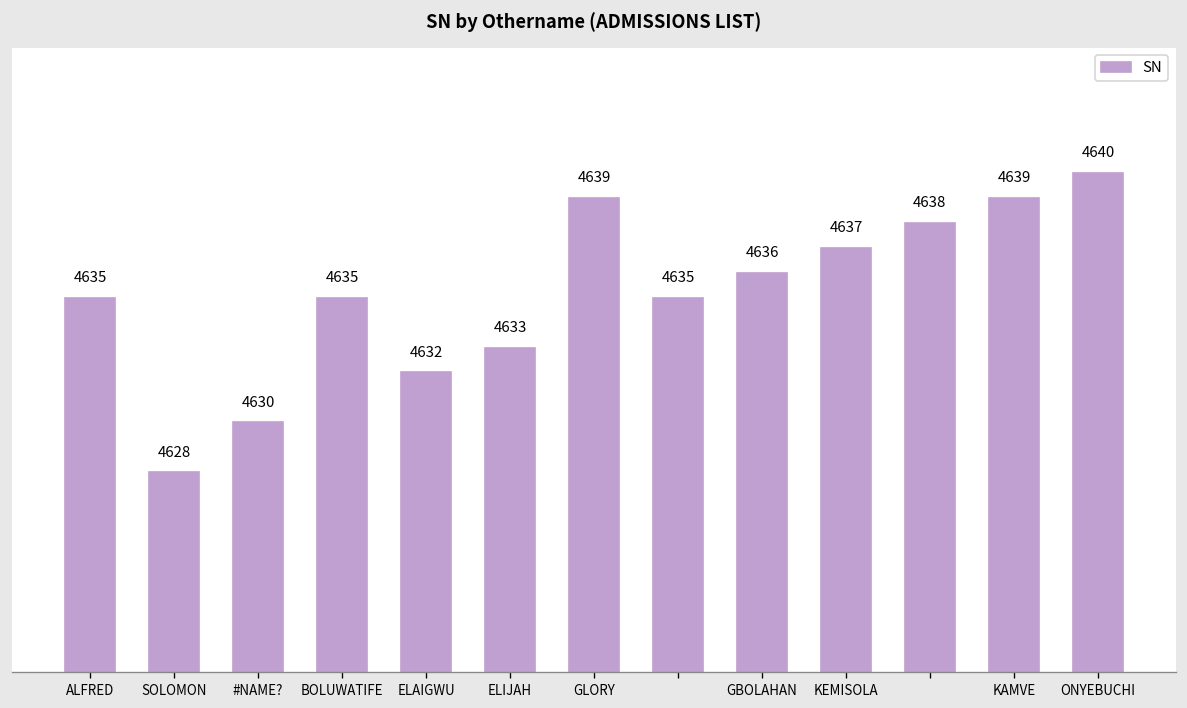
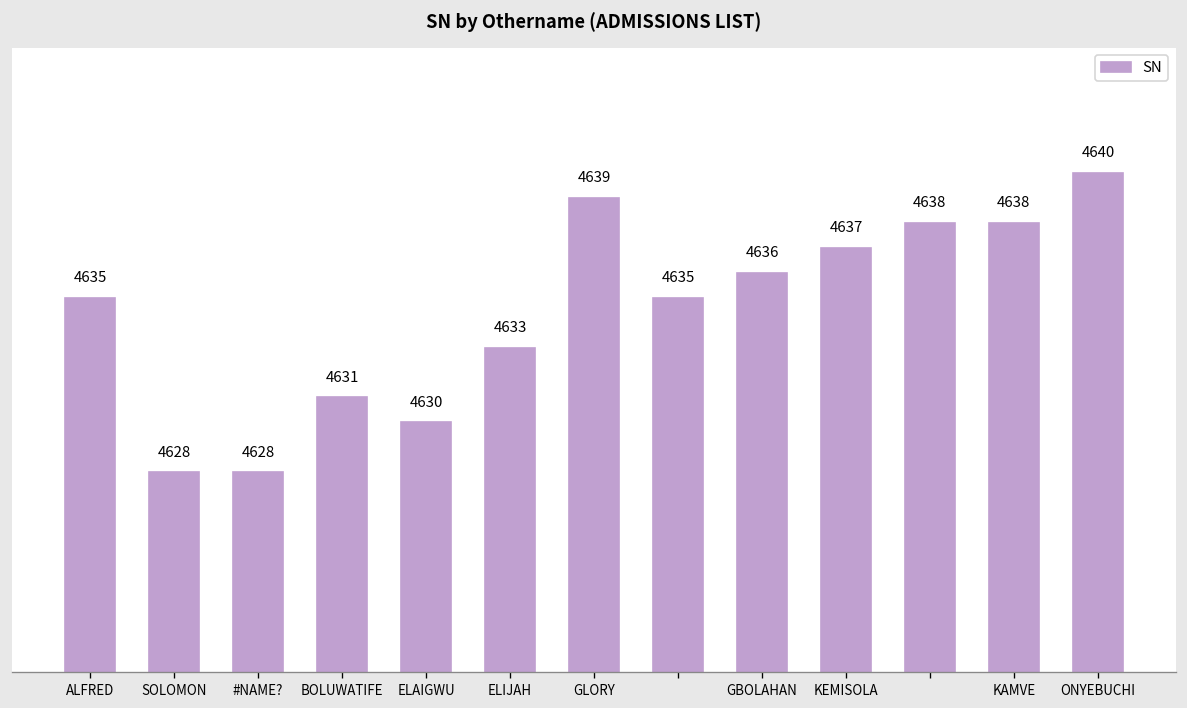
  {
    "ALFRED": 4635,
    "SOLOMON": 4628,
-   "#NAME?": 4630,
-   "BOLUWATIFE": 4635,
-   "ELAIGWU": 4632,
+   "#NAME?": 4628,
+   "BOLUWATIFE": 4631,
+   "ELAIGWU": 4630,
    "ELIJAH": 4633,
    "GLORY": 4639,
    "GBOLAHAN": 4636,
    "KEMISOLA": 4637,
-   "KAMVE": 4639,
+   "KAMVE": 4638,
    "ONYEBUCHI": 4640
  }
